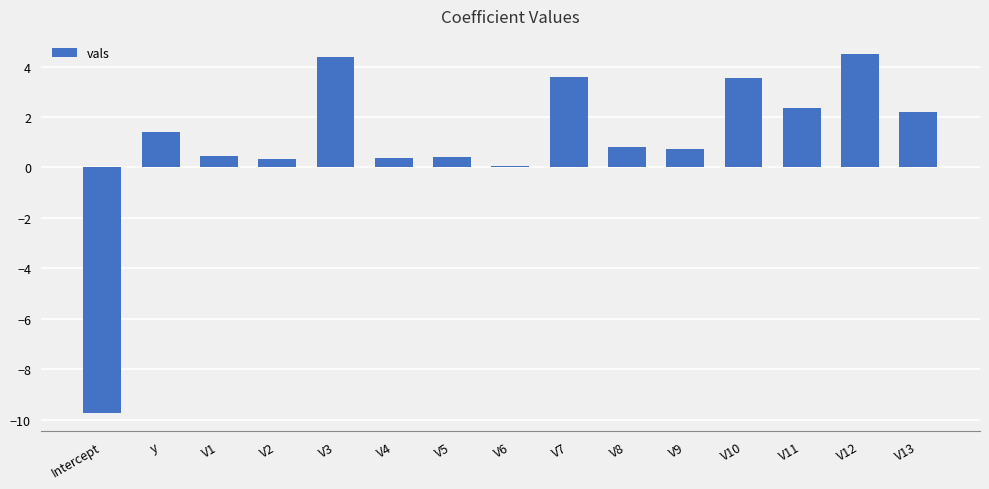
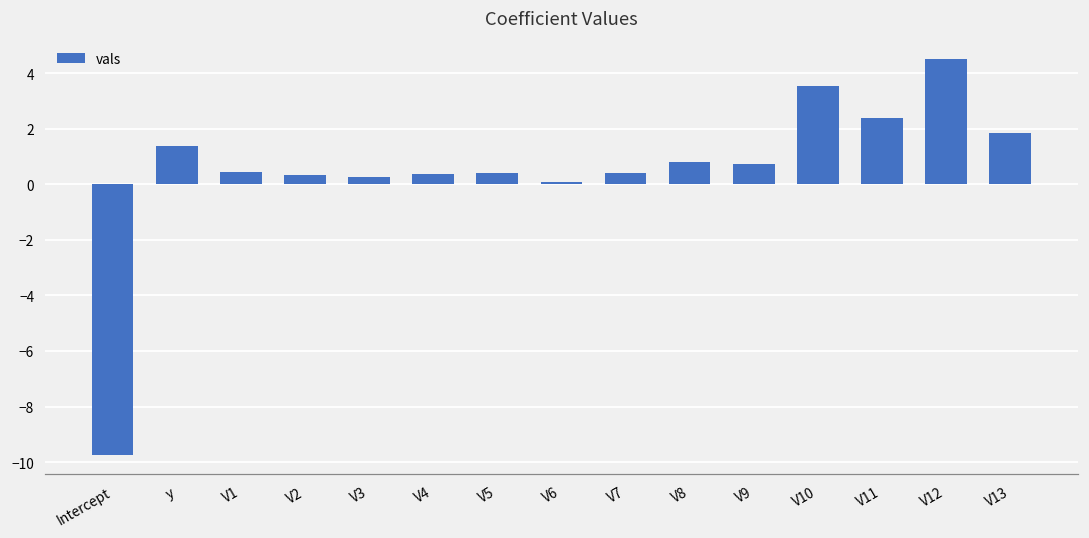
  {
    "Intercept": -9.7,
    "y": 1.4,
    "V1": 0.5,
    "V2": 0.3,
-   "V3": 4.4,
+   "V3": 0.3,
    "V4": 0.4,
    "V5": 0.4,
-   "V7": 3.6,
+   "V7": 0.4,
    "V8": 0.8,
    "V9": 0.7,
    "V10": 3.5,
    "V11": 2.4,
    "V12": 4.5,
-   "V13": 2.2
+   "V13": 1.8
  }
